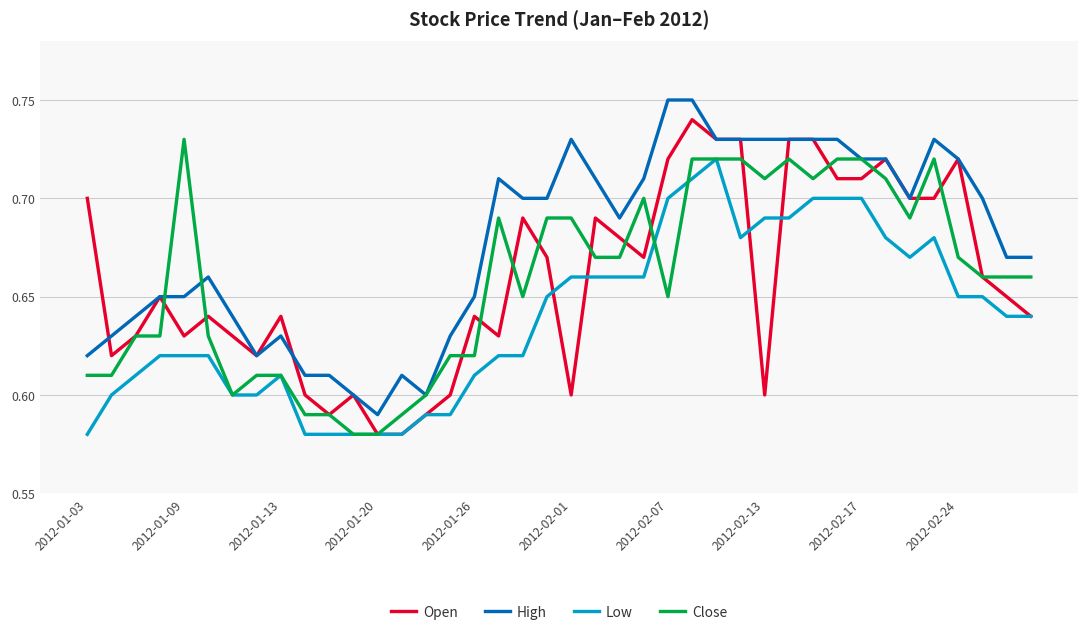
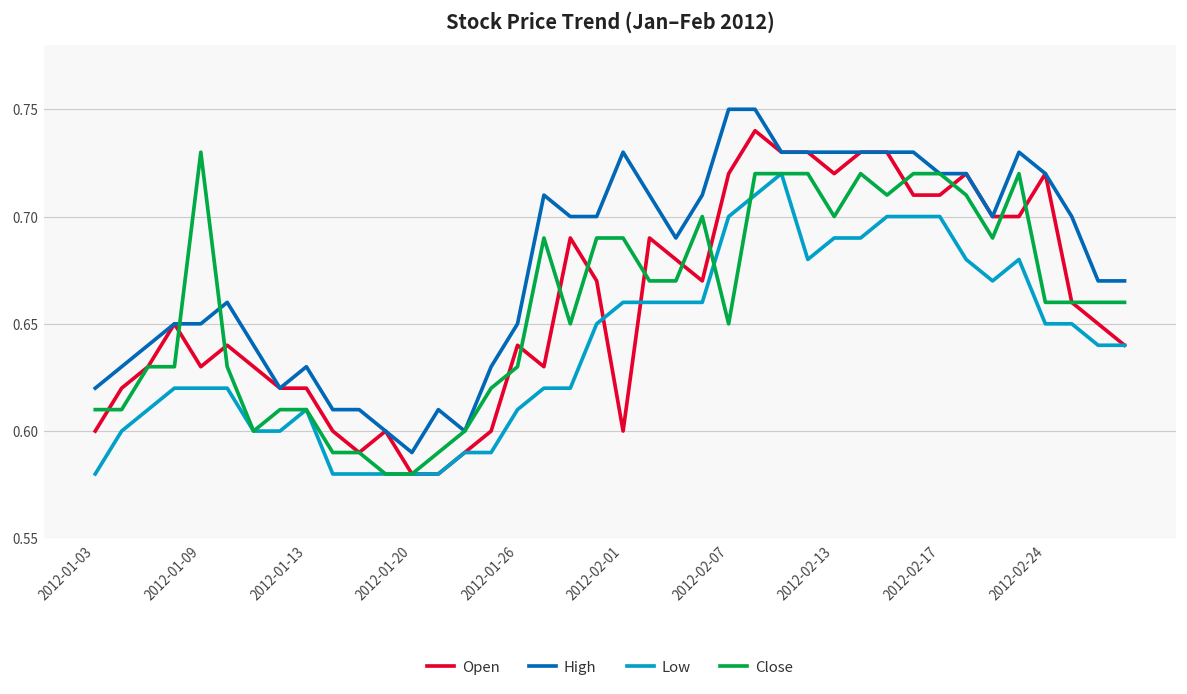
  {
    "Open": {
-     "2012-01-03": 0.7,
+     "2012-01-03": 0.6,
      "2012-01-09": 0.63,
-     "2012-01-13": 0.64,
+     "2012-01-13": 0.62,
      "2012-01-26": 0.64,
      "2012-02-01": 0.60,
      "2012-02-07": 0.72,
-     "2012-02-13": 0.60,
+     "2012-02-13": 0.72,
      "2012-02-17": 0.71
    },
    "Close": {
      "2012-01-03": 0.61,
      "2012-01-09": 0.73,
-     "2012-01-26": 0.62,
+     "2012-01-26": 0.63,
      "2012-02-01": 0.69,
      "2012-02-07": 0.65,
-     "2012-02-13": 0.71,
-     "2012-02-24": 0.67
+     "2012-02-13": 0.70,
+     "2012-02-24": 0.66
    }
  }
